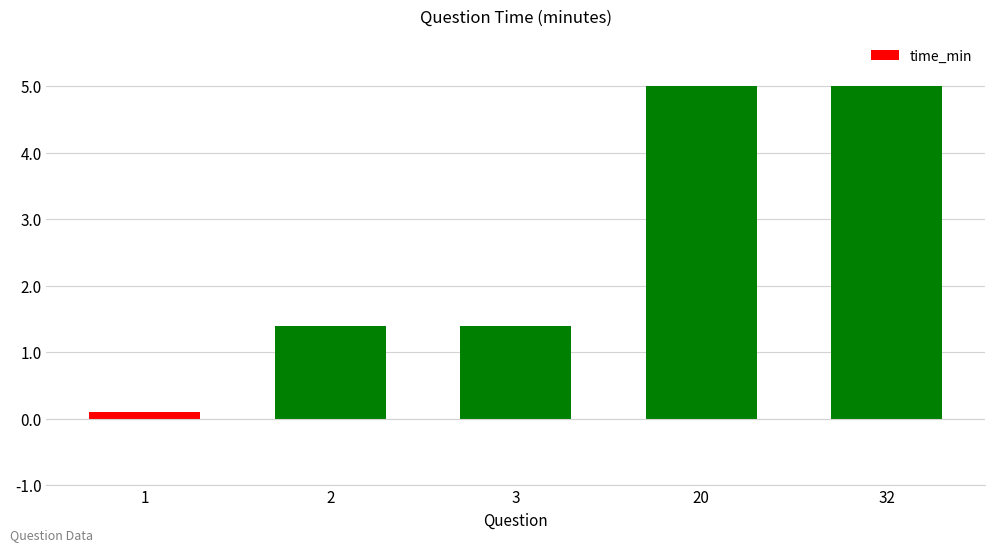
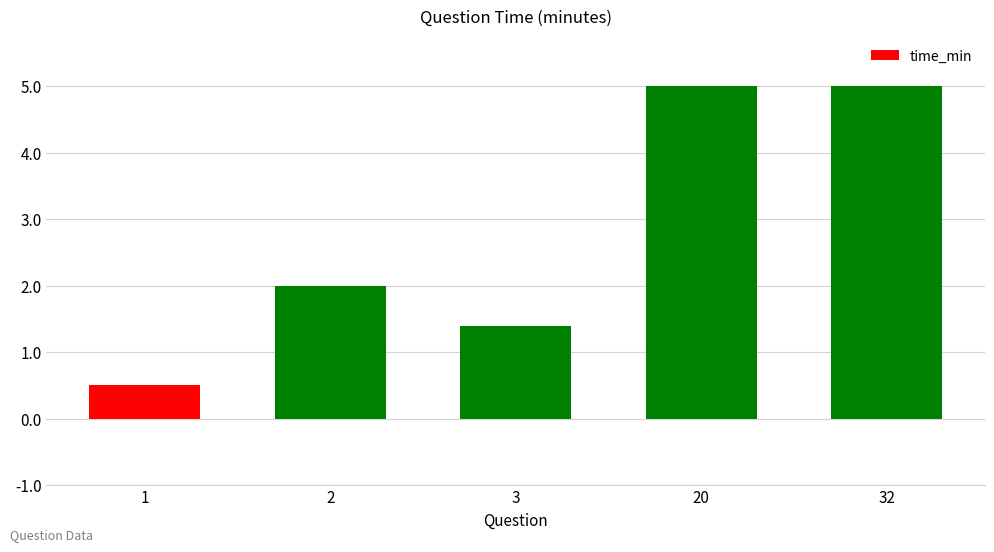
  {
-   "1": 0.1,
-   "2": 1.4,
+   "1": 0.5,
+   "2": 2.0,
    "3": 1.4,
    "20": 5.0,
    "32": 5.0
  }
